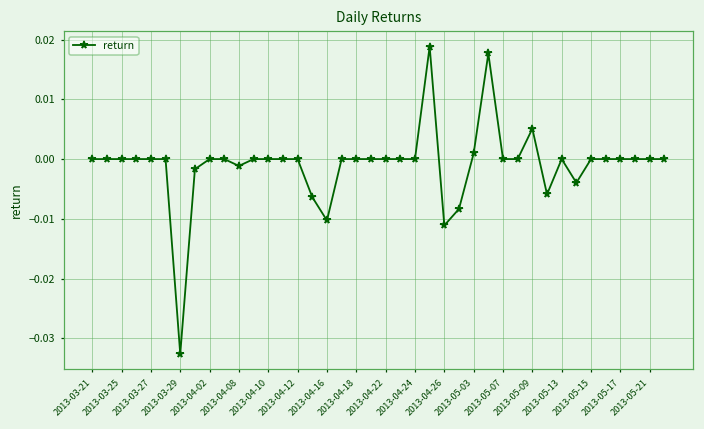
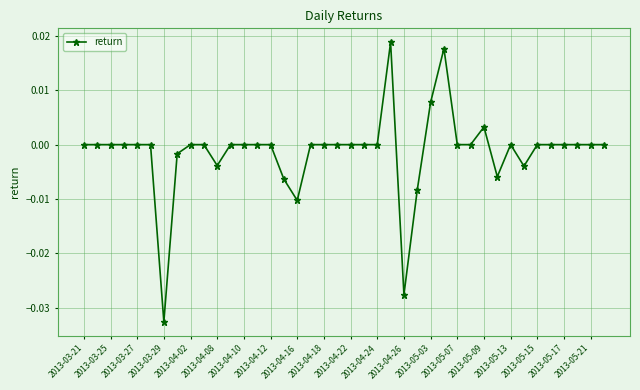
  {
    "2013-03-21": 0.000,
    "2013-03-25": 0.000,
    "2013-03-27": 0.000,
    "2013-03-29": -0.033,
    "2013-04-02": 0.000,
-   "2013-04-08": -0.001,
+   "2013-04-08": -0.004,
    "2013-04-10": 0.000,
    "2013-04-12": 0.000,
    "2013-04-16": -0.010,
    "2013-04-18": 0.000,
    "2013-04-22": 0.000,
    "2013-04-24": 0.000,
-   "2013-04-26": -0.011,
-   "2013-05-03": 0.001,
+   "2013-04-26": -0.028,
+   "2013-05-03": 0.008,
    "2013-05-07": 0.000,
-   "2013-05-09": 0.005,
+   "2013-05-09": 0.003,
    "2013-05-13": 0.000,
    "2013-05-15": 0.000,
    "2013-05-17": 0.000,
    "2013-05-21": 0.000
  }
